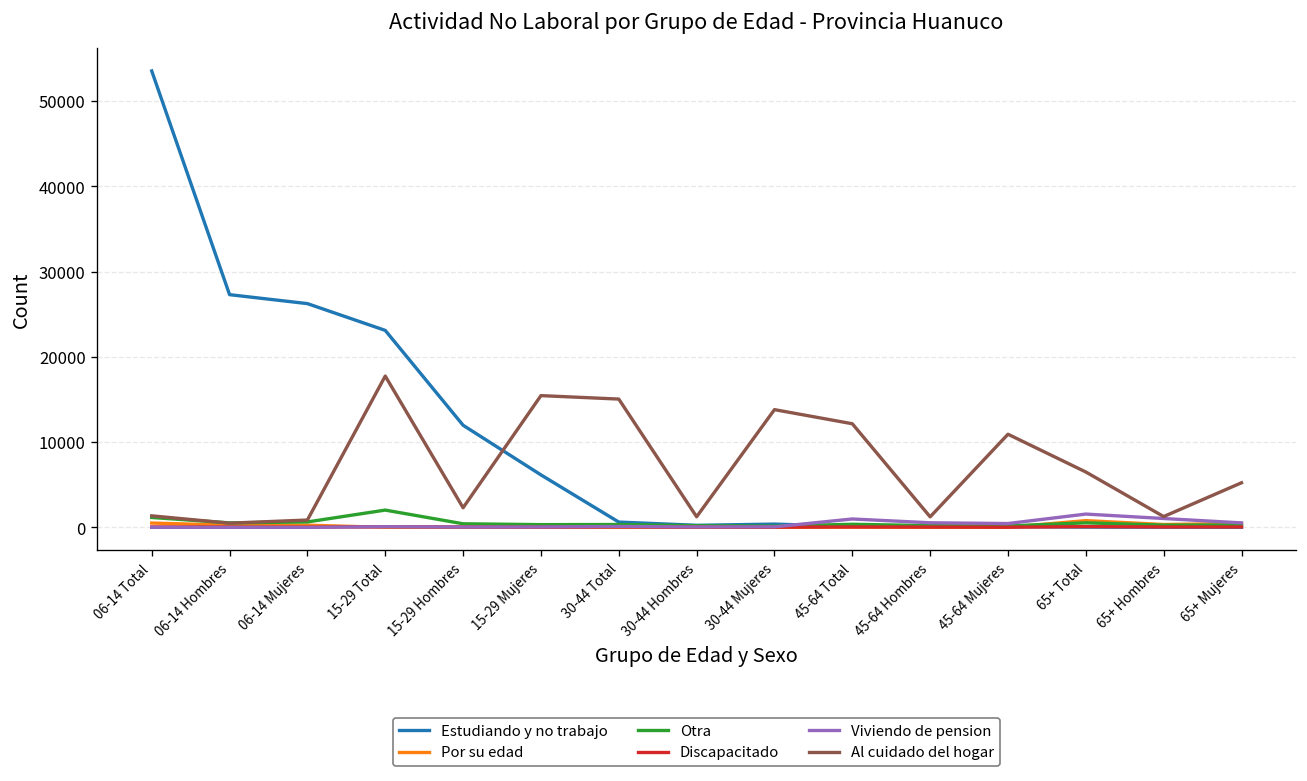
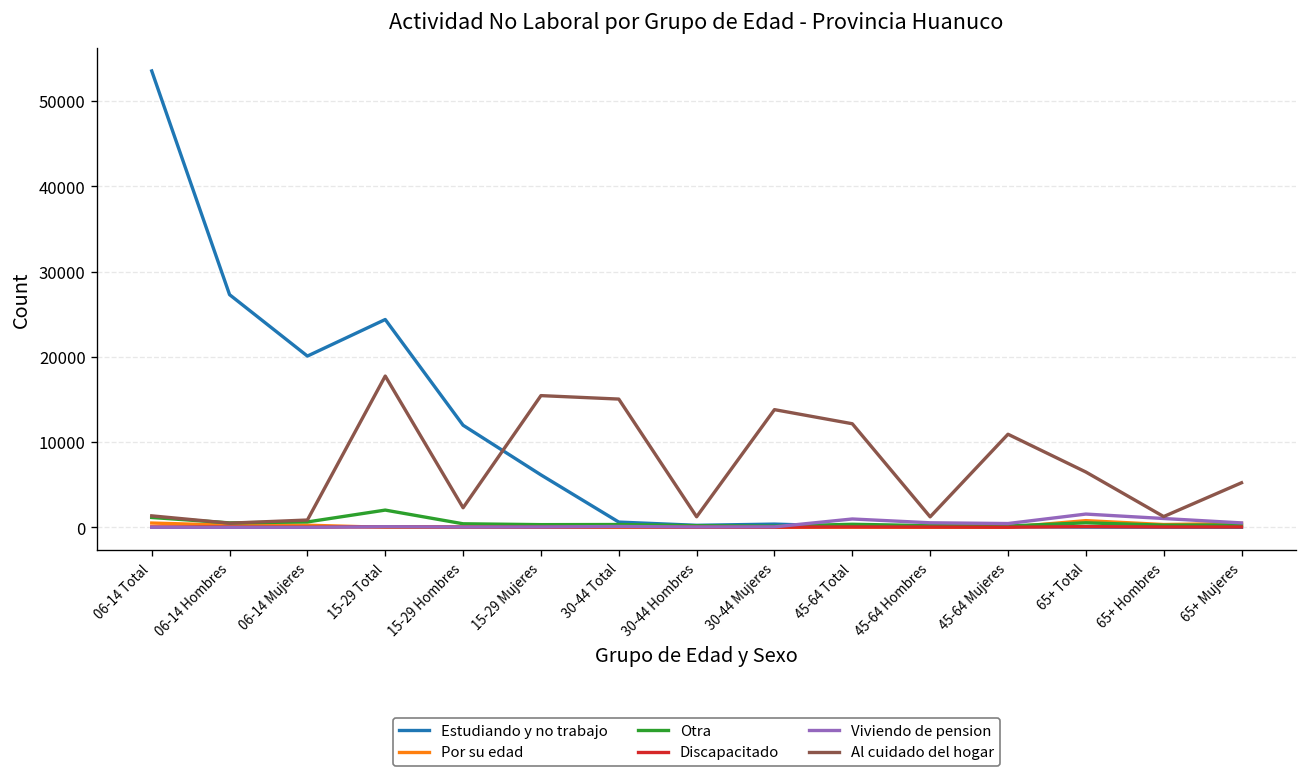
  {
    "Estudiando y no trabajo": {
      "06-14 Total": 54000,
      "06-14 Hombres": 27000,
-     "06-14 Mujeres": 26000,
-     "15-29 Total": 23000,
+     "06-14 Mujeres": 20000,
+     "15-29 Total": 24000,
      "15-29 Hombres": 12000,
      "15-29 Mujeres": 6000
    },
    "Por su edad": {
      "06-14 Total": 1000
    },
    "Otra": {
      "15-29 Total": 2000,
      "15-29 Hombres": 0
    },
    "Viviendo de pension": {
      "45-64 Total": 1000,
      "65+ Total": 2000
    },
    "Al cuidado del hogar": {
      "15-29 Total": 18000,
      "15-29 Hombres": 2000,
      "15-29 Mujeres": 15000,
      "30-44 Total": 15000,
      "30-44 Hombres": 1000,
      "30-44 Mujeres": 14000,
      "45-64 Total": 12000,
      "45-64 Hombres": 1000,
      "45-64 Mujeres": 11000,
      "65+ Total": 6000,
      "65+ Mujeres": 5000
    }
  }
